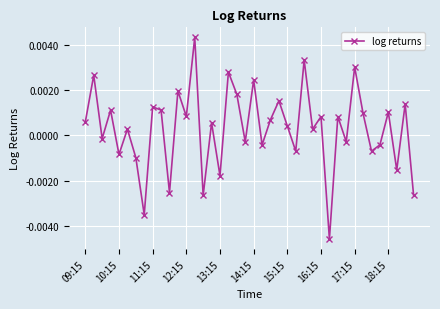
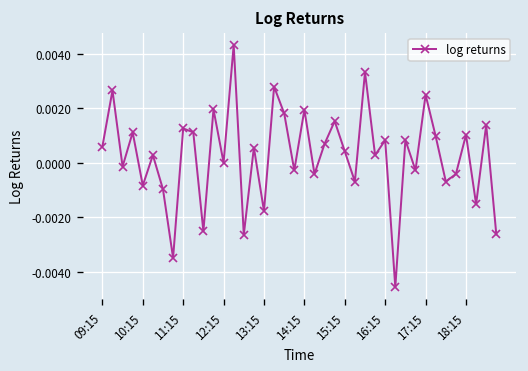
  {
    "09:15": 0.0006,
    "10:15": -0.0008,
    "11:15": 0.0013,
-   "12:15": 0.0008,
+   "12:15": 0.0000,
    "13:15": -0.0018,
-   "14:15": 0.0024,
+   "14:15": 0.0019,
    "15:15": 0.0004,
    "16:15": 0.0008,
-   "17:15": 0.0030,
+   "17:15": 0.0025,
    "18:15": 0.0010
  }
